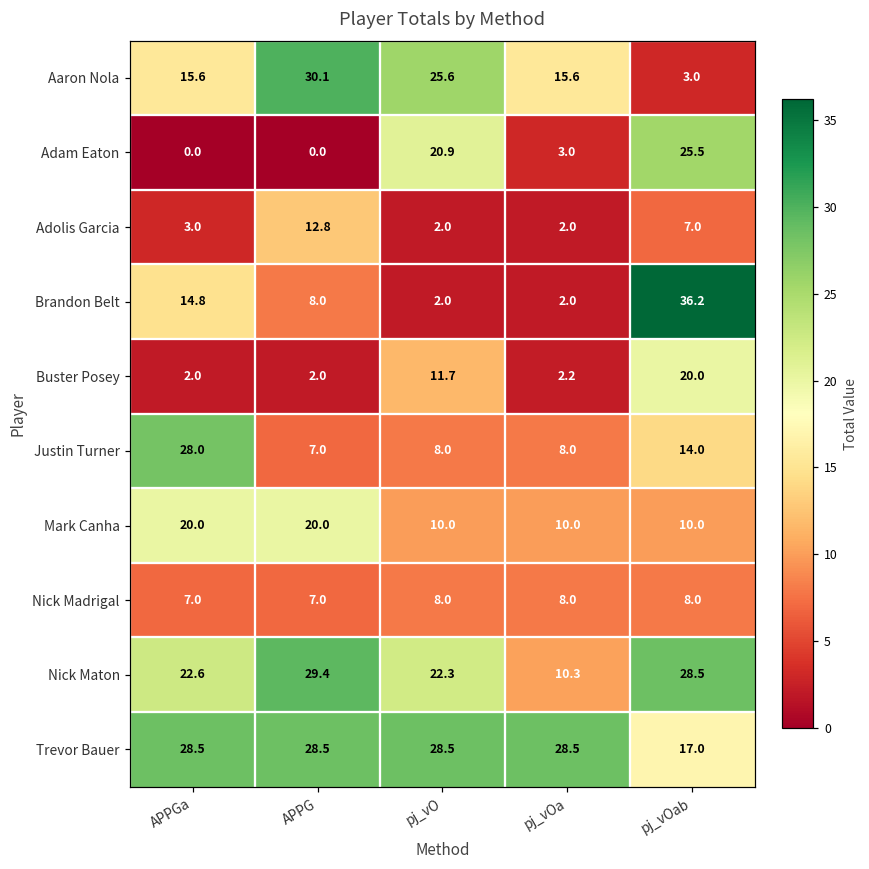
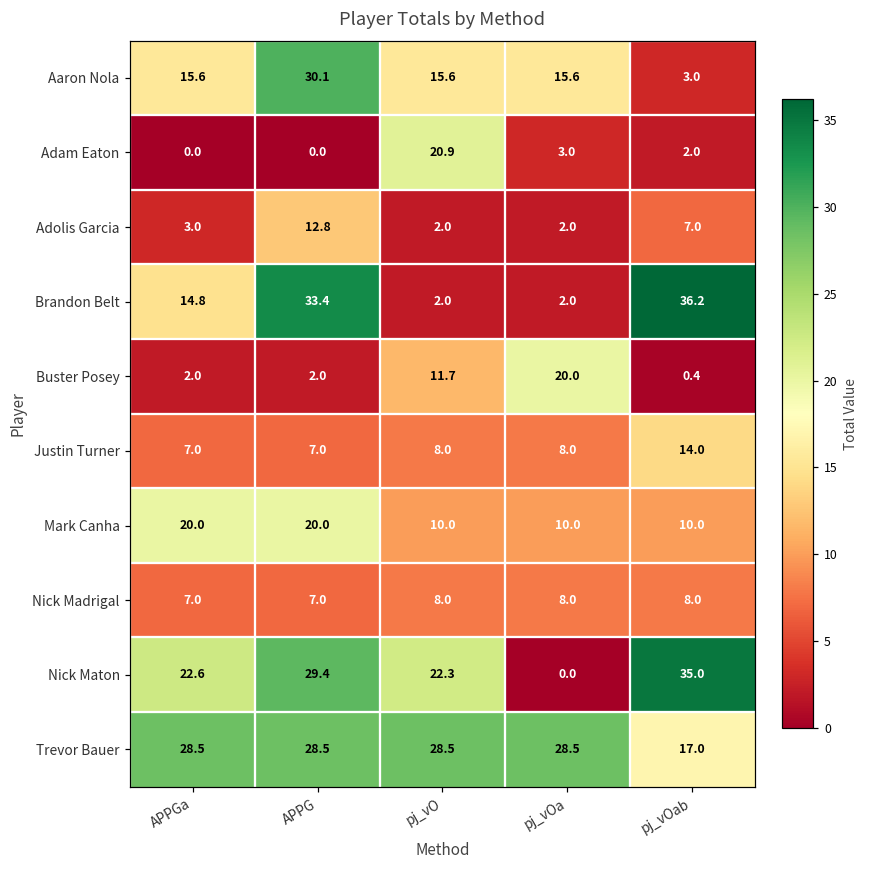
  {
    "Aaron Nola": {
      "APPGa": 15.6,
      "APPG": 30.1,
-     "pj_vO": 25.6,
+     "pj_vO": 15.6,
      "pj_vOa": 15.6,
      "pj_vOab": 3.0
    },
    "Adam Eaton": {
      "APPGa": 0.0,
      "APPG": 0.0,
      "pj_vO": 20.9,
      "pj_vOa": 3.0,
-     "pj_vOab": 25.5
+     "pj_vOab": 2.0
    },
    "Adolis Garcia": {
      "APPGa": 3.0,
      "APPG": 12.8,
      "pj_vO": 2.0,
      "pj_vOa": 2.0,
      "pj_vOab": 7.0
    },
    "Brandon Belt": {
      "APPGa": 14.8,
-     "APPG": 8.0,
+     "APPG": 33.4,
      "pj_vO": 2.0,
      "pj_vOa": 2.0,
      "pj_vOab": 36.2
    },
    "Buster Posey": {
      "APPGa": 2.0,
      "APPG": 2.0,
      "pj_vO": 11.7,
-     "pj_vOa": 2.2,
-     "pj_vOab": 20.0
+     "pj_vOa": 20.0,
+     "pj_vOab": 0.4
    },
    "Justin Turner": {
-     "APPGa": 28.0,
+     "APPGa": 7.0,
      "APPG": 7.0,
      "pj_vO": 8.0,
      "pj_vOa": 8.0,
      "pj_vOab": 14.0
    },
    "Mark Canha": {
      "APPGa": 20.0,
      "APPG": 20.0,
      "pj_vO": 10.0,
      "pj_vOa": 10.0,
      "pj_vOab": 10.0
    },
    "Nick Madrigal": {
      "APPGa": 7.0,
      "APPG": 7.0,
      "pj_vO": 8.0,
      "pj_vOa": 8.0,
      "pj_vOab": 8.0
    },
    "Nick Maton": {
      "APPGa": 22.6,
      "APPG": 29.4,
      "pj_vO": 22.3,
-     "pj_vOa": 10.3,
-     "pj_vOab": 28.5
+     "pj_vOa": 0.0,
+     "pj_vOab": 35.0
    },
    "Trevor Bauer": {
      "APPGa": 28.5,
      "APPG": 28.5,
      "pj_vO": 28.5,
      "pj_vOa": 28.5,
      "pj_vOab": 17.0
    }
  }
